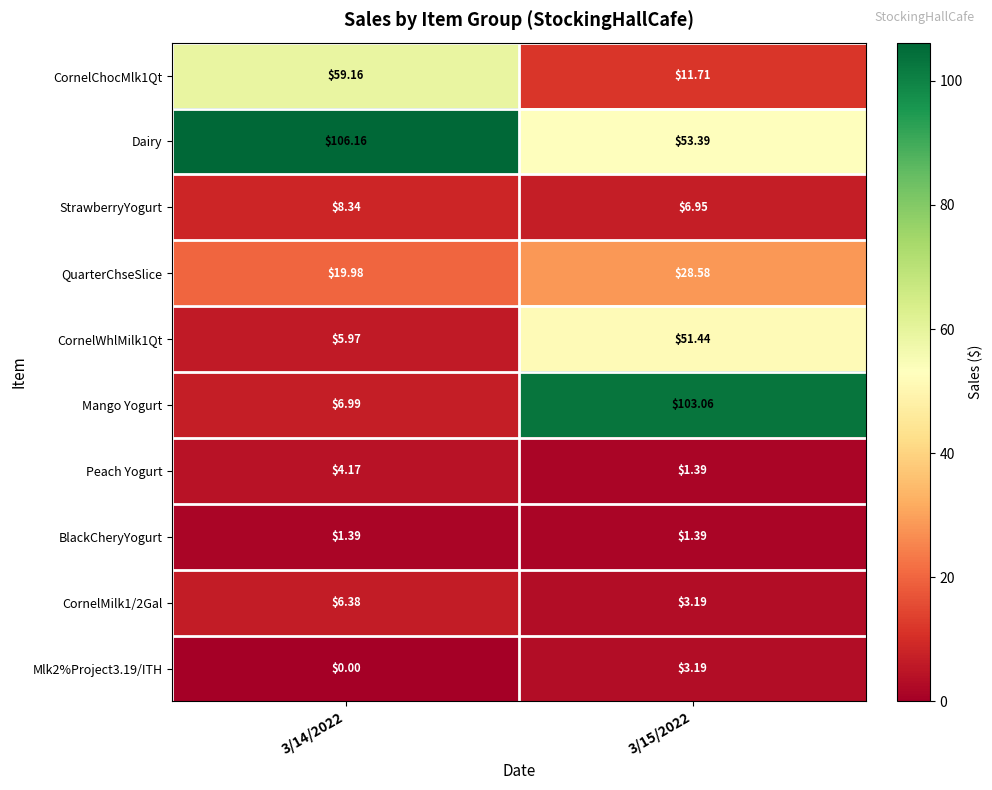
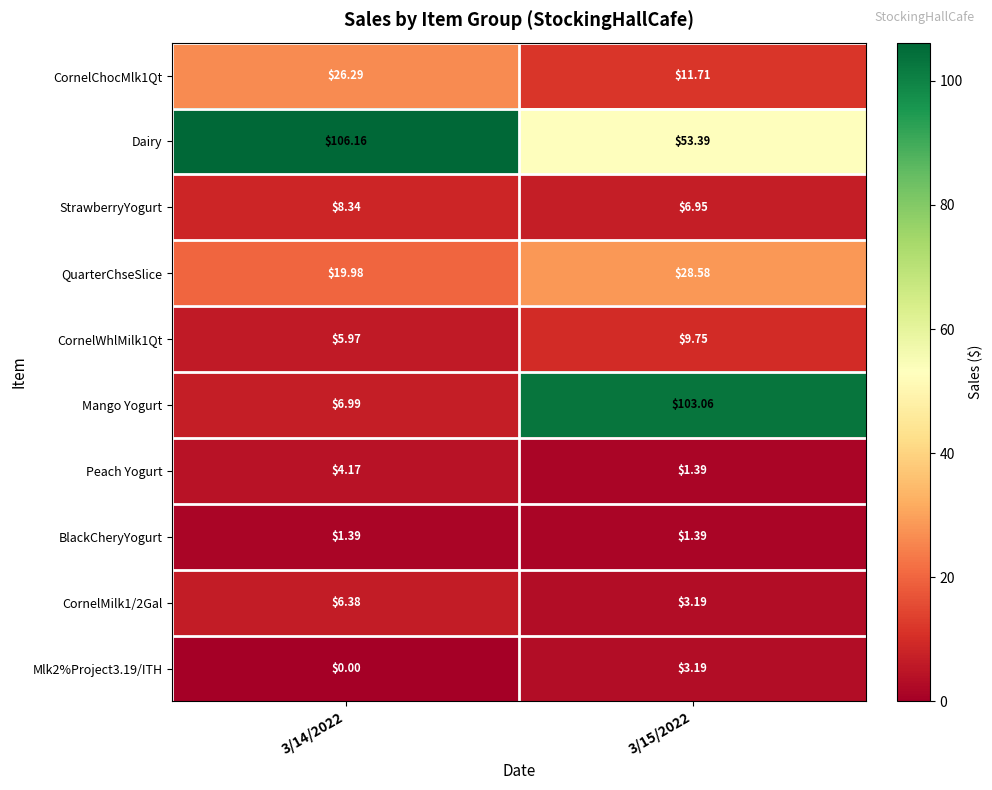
  {
    "CornelChocMlk1Qt": {
-     "3/14/2022": "$59.16",
+     "3/14/2022": "$26.29",
      "3/15/2022": "$11.71"
    },
    "Dairy": {
      "3/14/2022": "$106.16",
      "3/15/2022": "$53.39"
    },
    "StrawberryYogurt": {
      "3/14/2022": "$8.34",
      "3/15/2022": "$6.95"
    },
    "QuarterChseSlice": {
      "3/14/2022": "$19.98",
      "3/15/2022": "$28.58"
    },
    "CornelWhlMilk1Qt": {
      "3/14/2022": "$5.97",
-     "3/15/2022": "$51.44"
+     "3/15/2022": "$9.75"
    },
    "Mango Yogurt": {
      "3/14/2022": "$6.99",
      "3/15/2022": "$103.06"
    },
    "Peach Yogurt": {
      "3/14/2022": "$4.17",
      "3/15/2022": "$1.39"
    },
    "BlackCheryYogurt": {
      "3/14/2022": "$1.39",
      "3/15/2022": "$1.39"
    },
    "CornelMilk1/2Gal": {
      "3/14/2022": "$6.38",
      "3/15/2022": "$3.19"
    },
    "Mlk2%Project3.19/ITH": {
      "3/14/2022": "$0.00",
      "3/15/2022": "$3.19"
    }
  }
